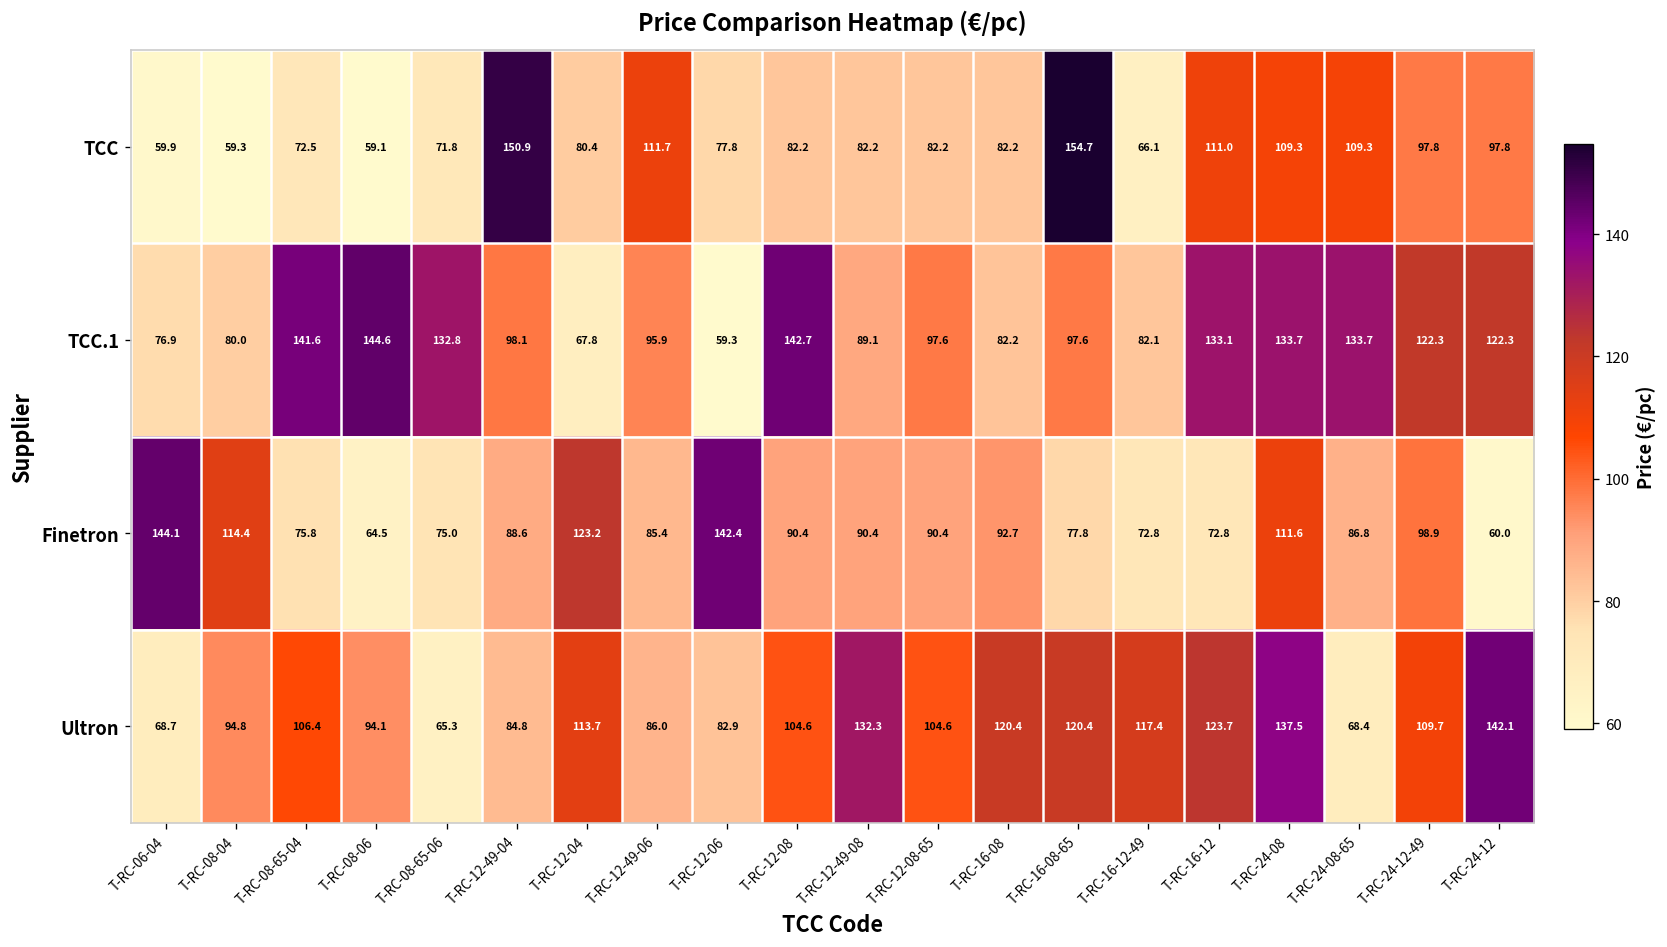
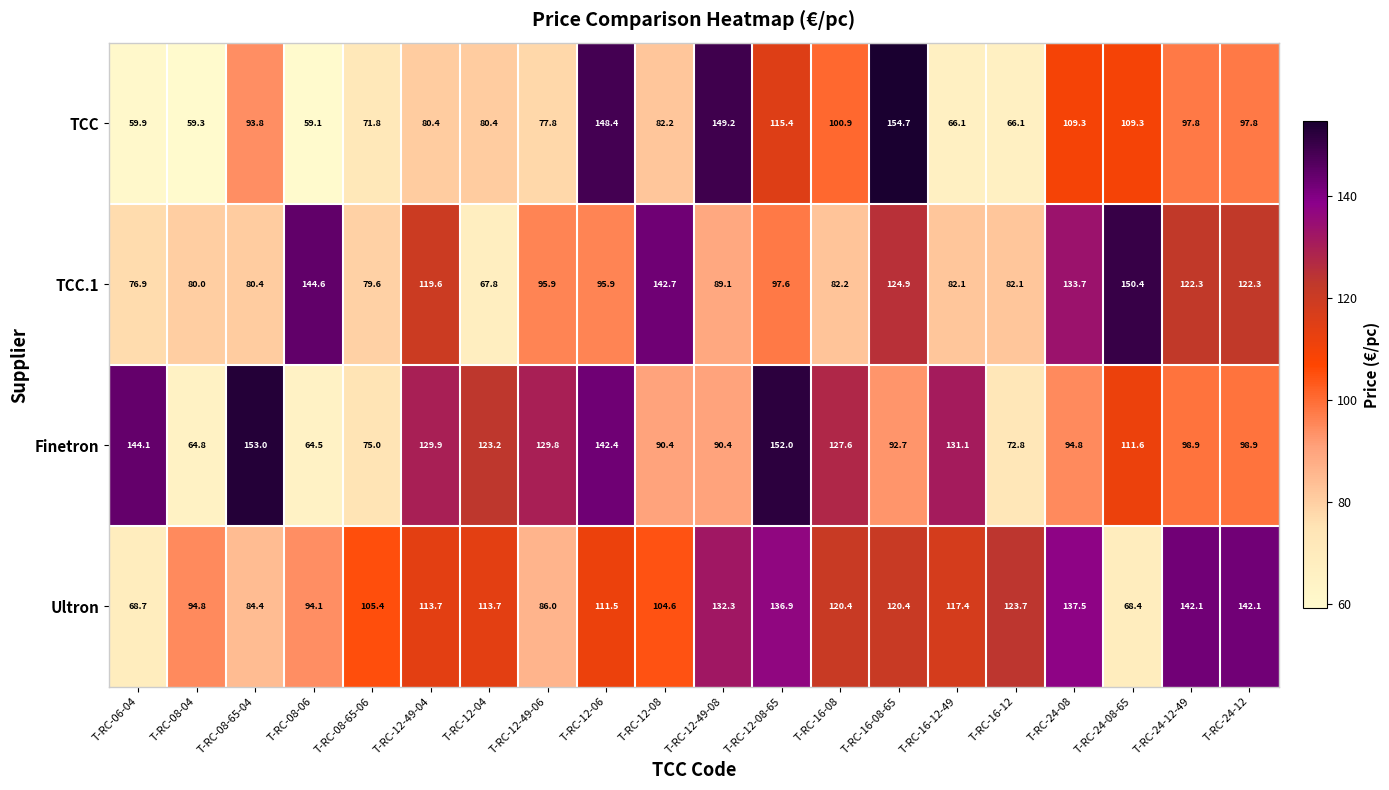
  {
    "TCC": {
      "T-RC-06-04": 59.9,
      "T-RC-08-04": 59.3,
-     "T-RC-08-65-04": 72.5,
+     "T-RC-08-65-04": 93.8,
      "T-RC-08-06": 59.1,
      "T-RC-08-65-06": 71.8,
-     "T-RC-12-49-04": 150.9,
+     "T-RC-12-49-04": 80.4,
      "T-RC-12-04": 80.4,
-     "T-RC-12-49-06": 111.7,
-     "T-RC-12-06": 77.8,
+     "T-RC-12-49-06": 77.8,
+     "T-RC-12-06": 148.4,
      "T-RC-12-08": 82.2,
-     "T-RC-12-49-08": 82.2,
-     "T-RC-12-08-65": 82.2,
-     "T-RC-16-08": 82.2,
+     "T-RC-12-49-08": 149.2,
+     "T-RC-12-08-65": 115.4,
+     "T-RC-16-08": 100.9,
      "T-RC-16-08-65": 154.7,
      "T-RC-16-12-49": 66.1,
-     "T-RC-16-12": 111.0,
+     "T-RC-16-12": 66.1,
      "T-RC-24-08": 109.3,
      "T-RC-24-08-65": 109.3,
      "T-RC-24-12-49": 97.8,
      "T-RC-24-12": 97.8
    },
    "TCC.1": {
      "T-RC-06-04": 76.9,
      "T-RC-08-04": 80.0,
-     "T-RC-08-65-04": 141.6,
+     "T-RC-08-65-04": 80.4,
      "T-RC-08-06": 144.6,
-     "T-RC-08-65-06": 132.8,
-     "T-RC-12-49-04": 98.1,
+     "T-RC-08-65-06": 79.6,
+     "T-RC-12-49-04": 119.6,
      "T-RC-12-04": 67.8,
      "T-RC-12-49-06": 95.9,
-     "T-RC-12-06": 59.3,
+     "T-RC-12-06": 95.9,
      "T-RC-12-08": 142.7,
      "T-RC-12-49-08": 89.1,
      "T-RC-12-08-65": 97.6,
      "T-RC-16-08": 82.2,
-     "T-RC-16-08-65": 97.6,
+     "T-RC-16-08-65": 124.9,
      "T-RC-16-12-49": 82.1,
-     "T-RC-16-12": 133.1,
+     "T-RC-16-12": 82.1,
      "T-RC-24-08": 133.7,
-     "T-RC-24-08-65": 133.7,
+     "T-RC-24-08-65": 150.4,
      "T-RC-24-12-49": 122.3,
      "T-RC-24-12": 122.3
    },
    "Finetron": {
      "T-RC-06-04": 144.1,
-     "T-RC-08-04": 114.4,
-     "T-RC-08-65-04": 75.8,
+     "T-RC-08-04": 64.8,
+     "T-RC-08-65-04": 153.0,
      "T-RC-08-06": 64.5,
      "T-RC-08-65-06": 75.0,
-     "T-RC-12-49-04": 88.6,
+     "T-RC-12-49-04": 129.9,
      "T-RC-12-04": 123.2,
-     "T-RC-12-49-06": 85.4,
+     "T-RC-12-49-06": 129.8,
      "T-RC-12-06": 142.4,
      "T-RC-12-08": 90.4,
      "T-RC-12-49-08": 90.4,
-     "T-RC-12-08-65": 90.4,
-     "T-RC-16-08": 92.7,
-     "T-RC-16-08-65": 77.8,
-     "T-RC-16-12-49": 72.8,
+     "T-RC-12-08-65": 152.0,
+     "T-RC-16-08": 127.6,
+     "T-RC-16-08-65": 92.7,
+     "T-RC-16-12-49": 131.1,
      "T-RC-16-12": 72.8,
-     "T-RC-24-08": 111.6,
-     "T-RC-24-08-65": 86.8,
+     "T-RC-24-08": 94.8,
+     "T-RC-24-08-65": 111.6,
      "T-RC-24-12-49": 98.9,
-     "T-RC-24-12": 60.0
+     "T-RC-24-12": 98.9
    },
    "Ultron": {
      "T-RC-06-04": 68.7,
      "T-RC-08-04": 94.8,
-     "T-RC-08-65-04": 106.4,
+     "T-RC-08-65-04": 84.4,
      "T-RC-08-06": 94.1,
-     "T-RC-08-65-06": 65.3,
-     "T-RC-12-49-04": 84.8,
+     "T-RC-08-65-06": 105.4,
+     "T-RC-12-49-04": 113.7,
      "T-RC-12-04": 113.7,
      "T-RC-12-49-06": 86.0,
-     "T-RC-12-06": 82.9,
+     "T-RC-12-06": 111.5,
      "T-RC-12-08": 104.6,
      "T-RC-12-49-08": 132.3,
-     "T-RC-12-08-65": 104.6,
+     "T-RC-12-08-65": 136.9,
      "T-RC-16-08": 120.4,
      "T-RC-16-08-65": 120.4,
      "T-RC-16-12-49": 117.4,
      "T-RC-16-12": 123.7,
      "T-RC-24-08": 137.5,
      "T-RC-24-08-65": 68.4,
-     "T-RC-24-12-49": 109.7,
+     "T-RC-24-12-49": 142.1,
      "T-RC-24-12": 142.1
    }
  }
